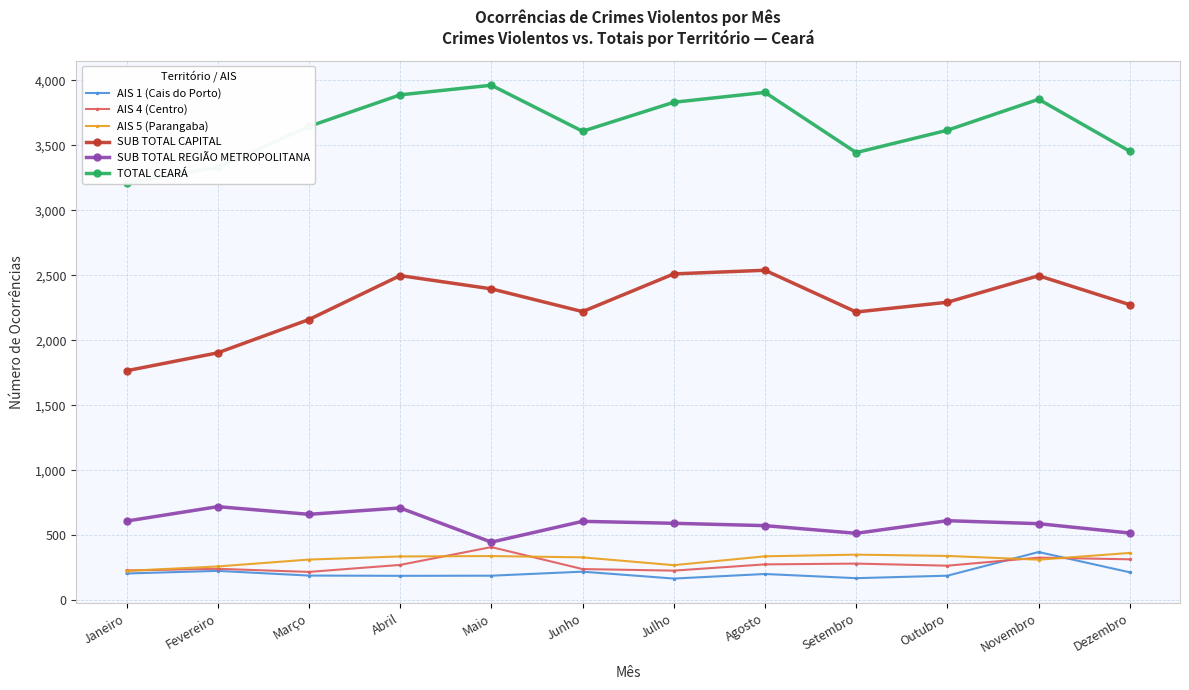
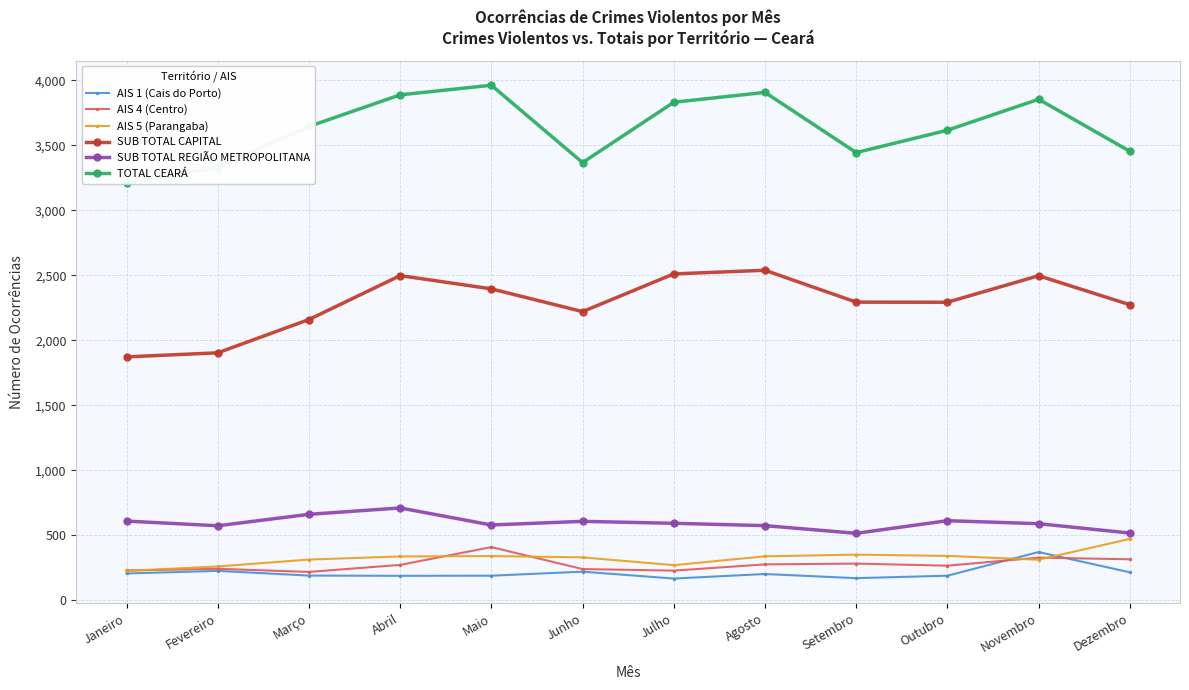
  {
    "AIS 1 (Cais do Porto)": {
      "Janeiro": "210",
      "Março": "190",
      "Abril": "190",
      "Maio": "190",
      "Junho": "220",
      "Julho": "170",
      "Agosto": "200",
      "Setembro": "170",
      "Outubro": "190",
      "Novembro": "370",
      "Dezembro": "220"
    },
    "AIS 4 (Centro)": {
      "Março": "220",
      "Abril": "270",
      "Maio": "410",
      "Junho": "240",
      "Julho": "230",
      "Agosto": "280",
      "Setembro": "280",
      "Outubro": "270",
      "Dezembro": "320"
    },
    "AIS 5 (Parangaba)": {
      "Março": "310",
      "Abril": "340",
      "Maio": "340",
      "Junho": "330",
      "Julho": "270",
      "Agosto": "340",
      "Setembro": "350",
      "Outubro": "340",
-     "Dezembro": "370"
+     "Dezembro": "470"
    },
    "SUB TOTAL CAPITAL": {
-     "Janeiro": "1,770",
+     "Janeiro": "1,870",
      "Fevereiro": "1,900",
      "Março": "2,160",
      "Abril": "2,500",
      "Maio": "2,400",
      "Junho": "2,220",
      "Julho": "2,510",
      "Agosto": "2,540",
-     "Setembro": "2,220",
+     "Setembro": "2,290",
      "Outubro": "2,290",
      "Novembro": "2,500",
      "Dezembro": "2,270"
    },
    "SUB TOTAL REGIÃO METROPOLITANA": {
      "Janeiro": "610",
-     "Fevereiro": "720",
+     "Fevereiro": "570",
      "Março": "660",
      "Abril": "710",
-     "Maio": "450",
+     "Maio": "580",
      "Junho": "610",
      "Julho": "590",
      "Agosto": "580",
      "Setembro": "520",
      "Outubro": "610",
      "Novembro": "590",
      "Dezembro": "520"
    },
    "TOTAL CEARÁ": {
      "Abril": "3,890",
      "Maio": "3,960",
-     "Junho": "3,610",
+     "Junho": "3,370",
      "Julho": "3,830",
      "Agosto": "3,910",
      "Setembro": "3,440",
      "Outubro": "3,620",
      "Novembro": "3,850",
      "Dezembro": "3,450"
    }
  }
